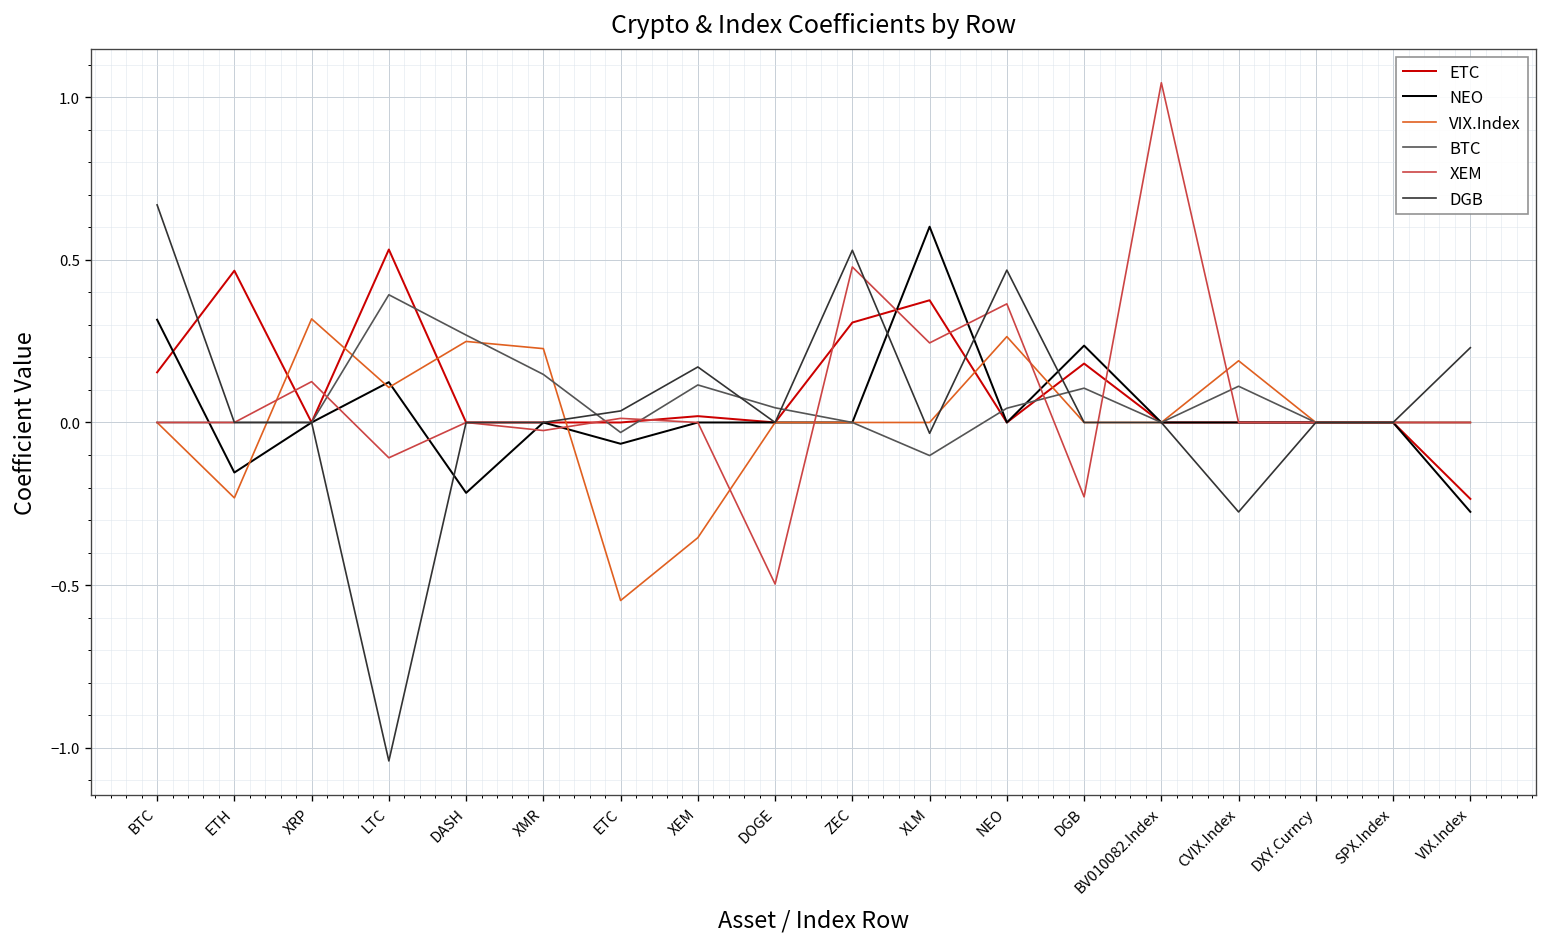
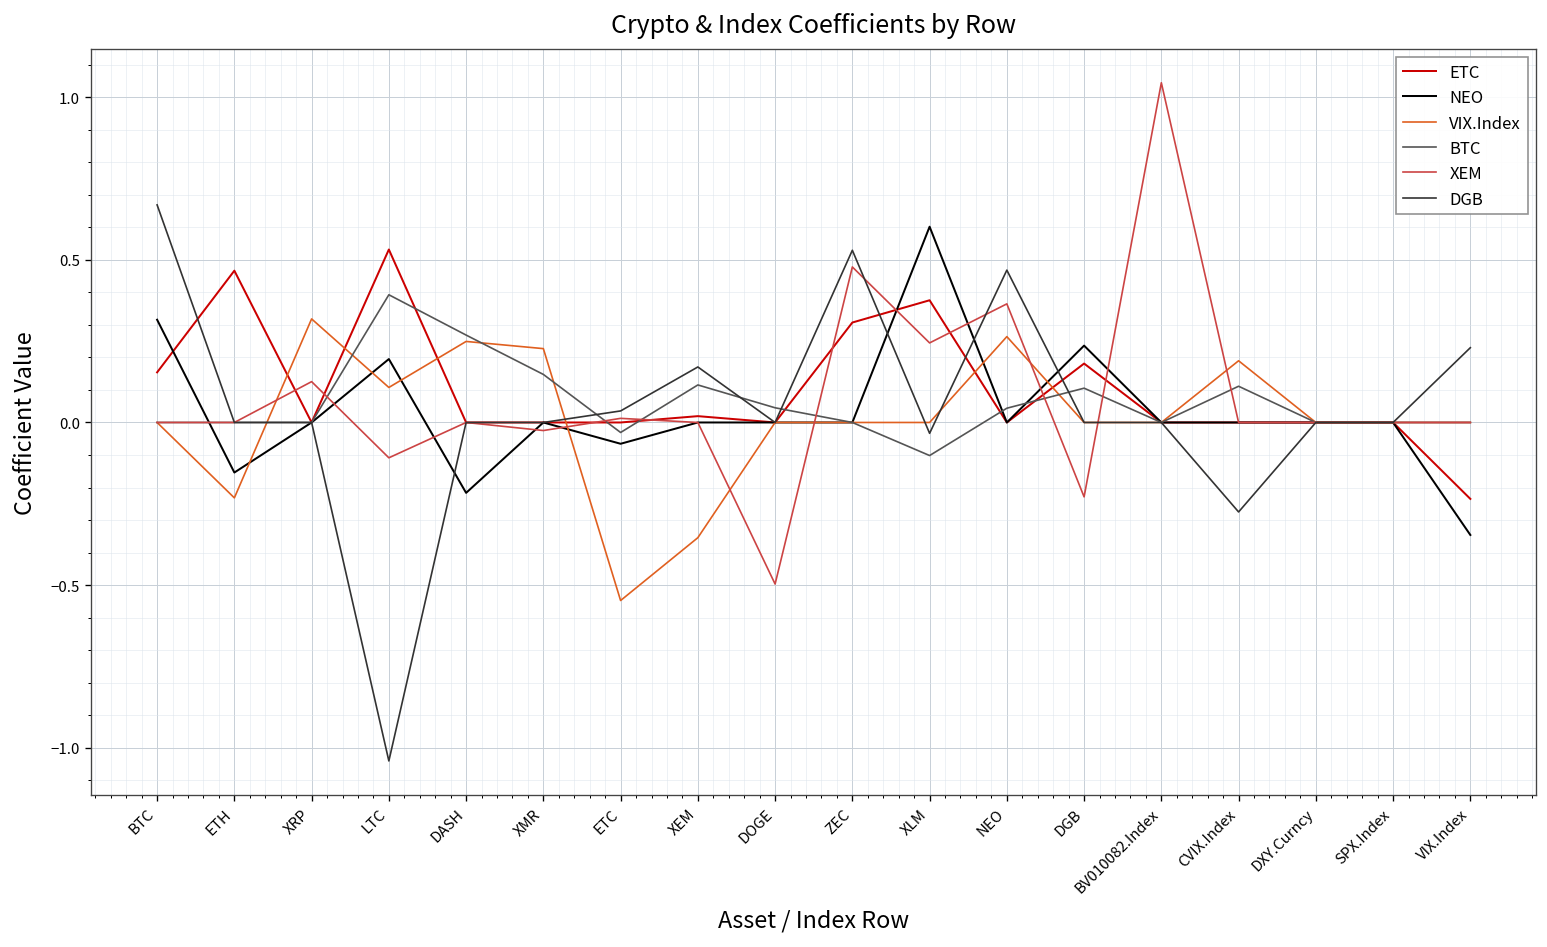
  {
    "ETC": {
      "BTC": 0.15,
      "ETH": 0.47,
      "LTC": 0.53,
      "ETC": 0.00,
      "XEM": 0.02,
      "ZEC": 0.31,
      "XLM": 0.38,
      "DGB": 0.18,
      "VIX.Index": -0.23
    },
    "NEO": {
      "BTC": 0.32,
      "ETH": -0.15,
-     "LTC": 0.12,
+     "LTC": 0.19,
      "DASH": -0.22,
      "ETC": -0.07,
      "XLM": 0.60,
      "DGB": 0.24,
-     "VIX.Index": -0.27
+     "VIX.Index": -0.35
    }
  }
